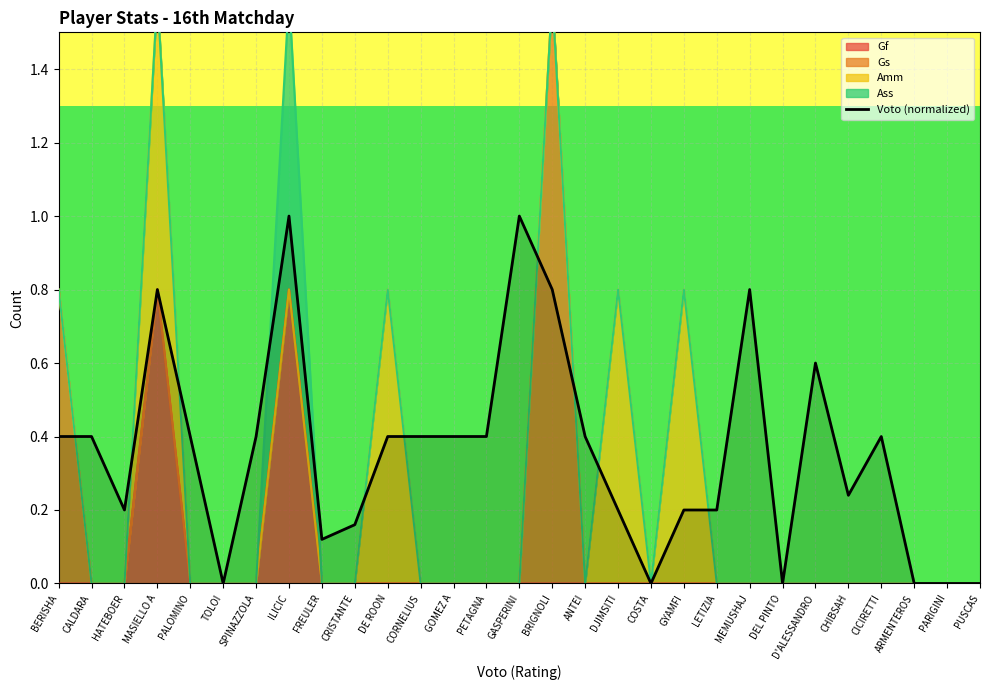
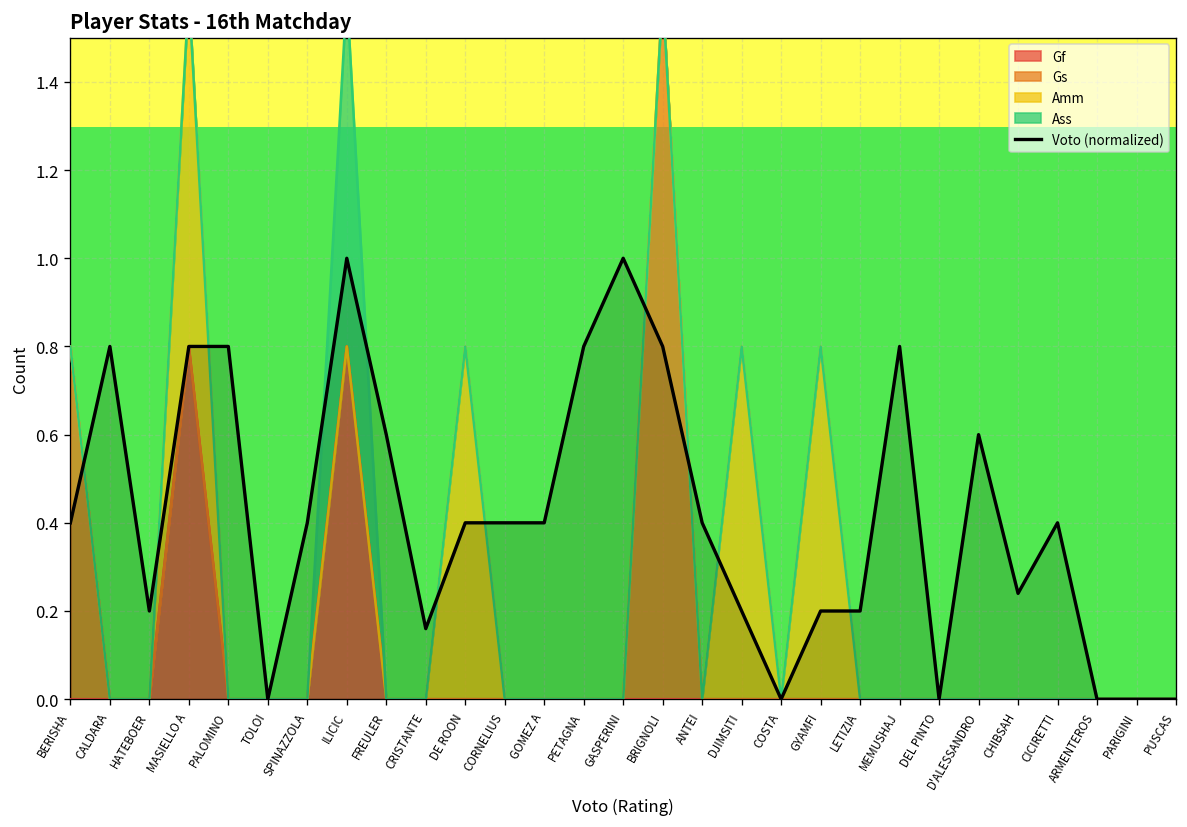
  {
    "Voto (normalized)": {
      "BERISHA": 0.40,
-     "CALDARA": 0.40,
+     "CALDARA": 0.80,
      "HATEBOER": 0.20,
-     "PALOMINO": 0.40,
+     "PALOMINO": 0.80,
      "SPINAZZOLA": 0.40,
      "ILICIC": 1.00,
-     "FREULER": 0.12,
+     "FREULER": 0.60,
      "CRISTANTE": 0.16,
      "DE ROON": 0.40,
      "CORNELIUS": 0.40,
      "GOMEZ A": 0.40,
-     "PETAGNA": 0.40,
+     "PETAGNA": 0.80,
      "GASPERINI": 1.00,
      "BRIGNOLI": 0.80,
      "ANTEI": 0.40,
      "DJIMSITI": 0.20,
      "GYAMFI": 0.20,
      "LETIZIA": 0.20,
      "MEMUSHAJ": 0.80,
      "D'ALESSANDRO": 0.60,
      "CHIBSAH": 0.24,
      "CICIRETTI": 0.40
    }
  }
